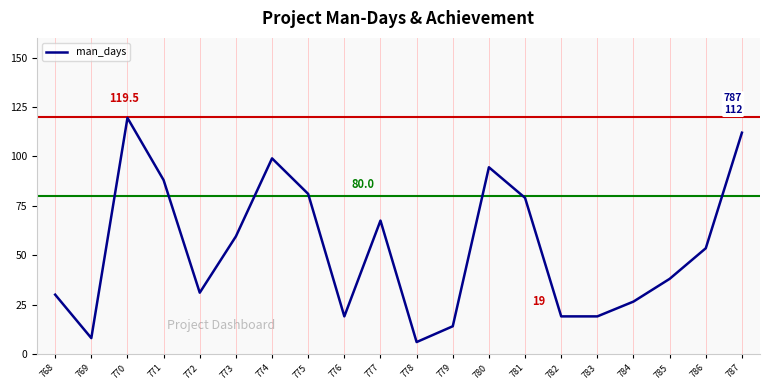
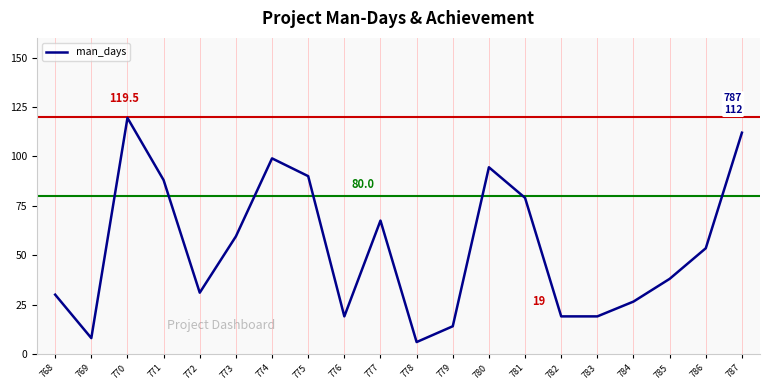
  {
    "768": 30,
    "769": 8,
    "771": 88,
    "772": 31,
    "773": 60,
    "774": 99,
-   "775": 81,
+   "775": 90,
    "776": 19,
    "777": 68,
    "778": 6,
    "779": 14,
    "780": 95,
    "781": 79,
    "783": 19,
    "784": 27,
    "785": 38,
    "786": 54
  }
